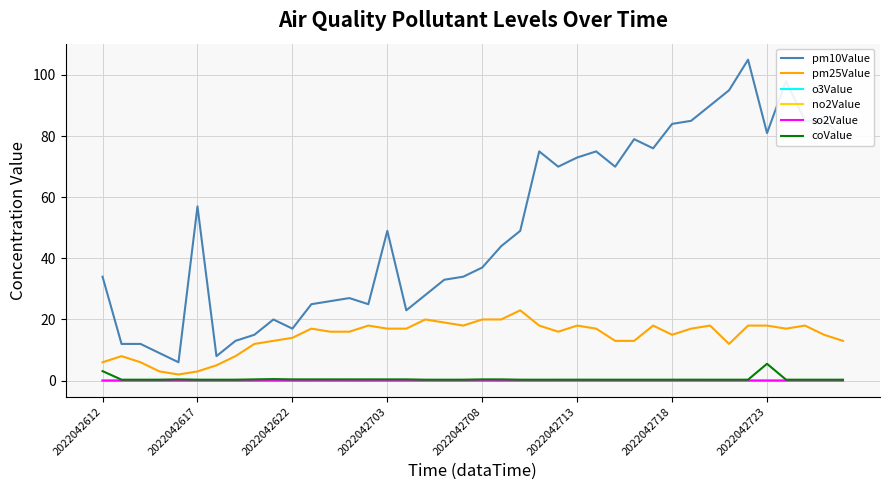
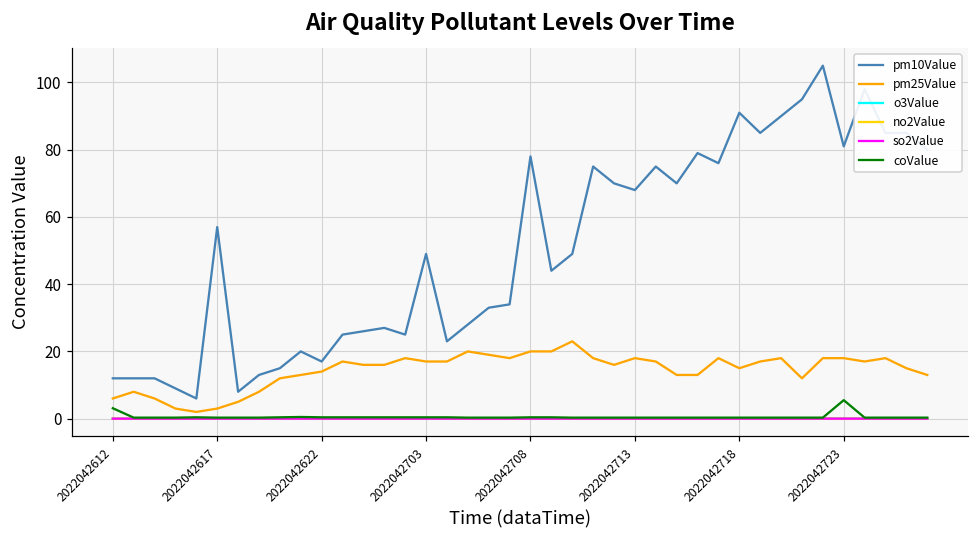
  {
    "pm10Value": {
-     "2022042612": 34,
+     "2022042612": 12,
      "2022042617": 57,
      "2022042622": 17,
      "2022042703": 49,
-     "2022042708": 37,
-     "2022042713": 73,
-     "2022042718": 84,
+     "2022042708": 78,
+     "2022042713": 68,
+     "2022042718": 91,
      "2022042723": 81
    },
    "coValue": {
      "2022042612": 3,
      "2022042723": 6
    }
  }
